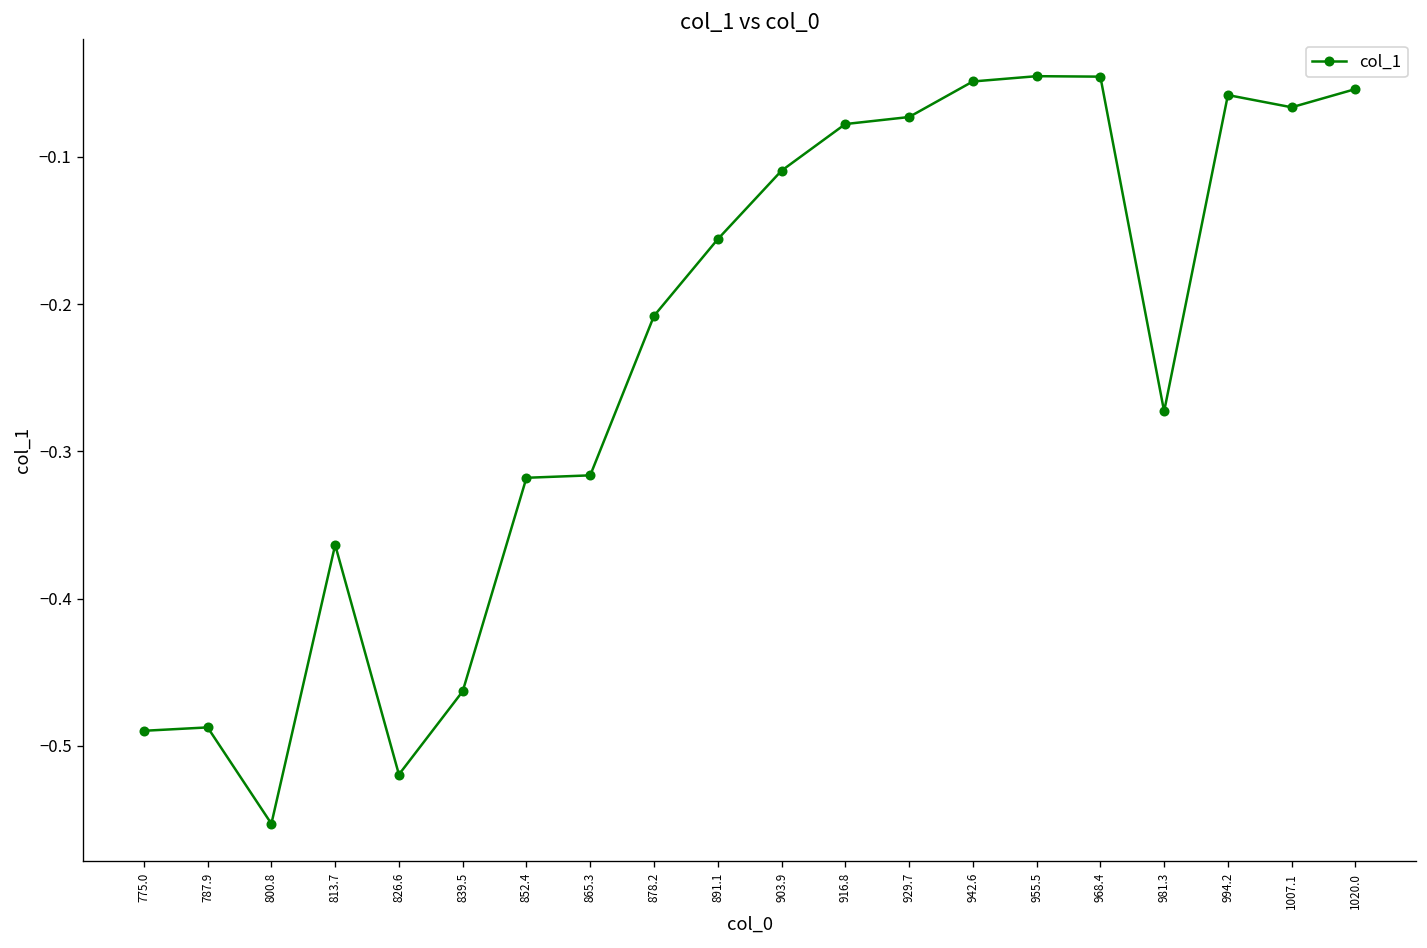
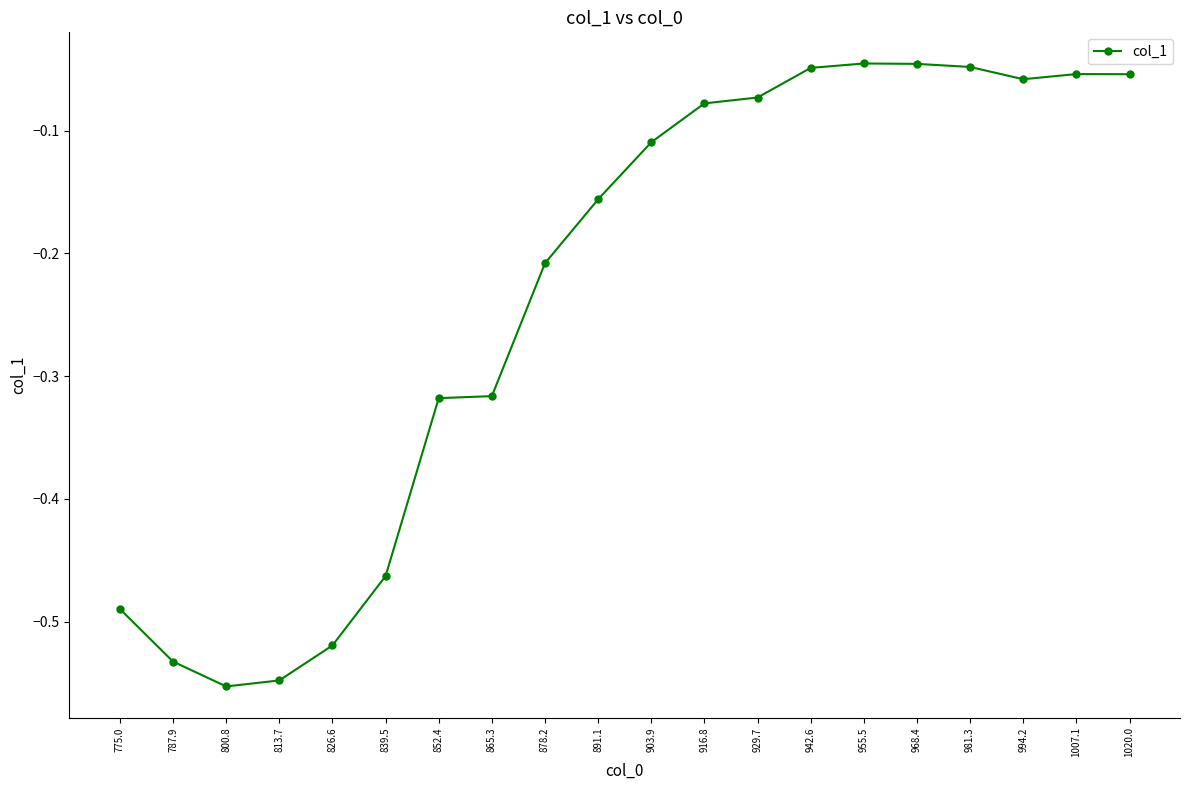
  {
    "775.0": -0.490,
-   "787.9": -0.487,
+   "787.9": -0.533,
    "800.8": -0.553,
-   "813.7": -0.364,
+   "813.7": -0.548,
    "826.6": -0.519,
    "839.5": -0.463,
    "852.4": -0.318,
    "865.3": -0.316,
    "878.2": -0.208,
    "891.1": -0.156,
    "903.9": -0.109,
    "916.8": -0.078,
    "929.7": -0.073,
    "942.6": -0.049,
    "955.5": -0.045,
    "968.4": -0.046,
-   "981.3": -0.273,
+   "981.3": -0.048,
    "994.2": -0.058,
-   "1007.1": -0.066,
+   "1007.1": -0.054,
    "1020.0": -0.054
  }
